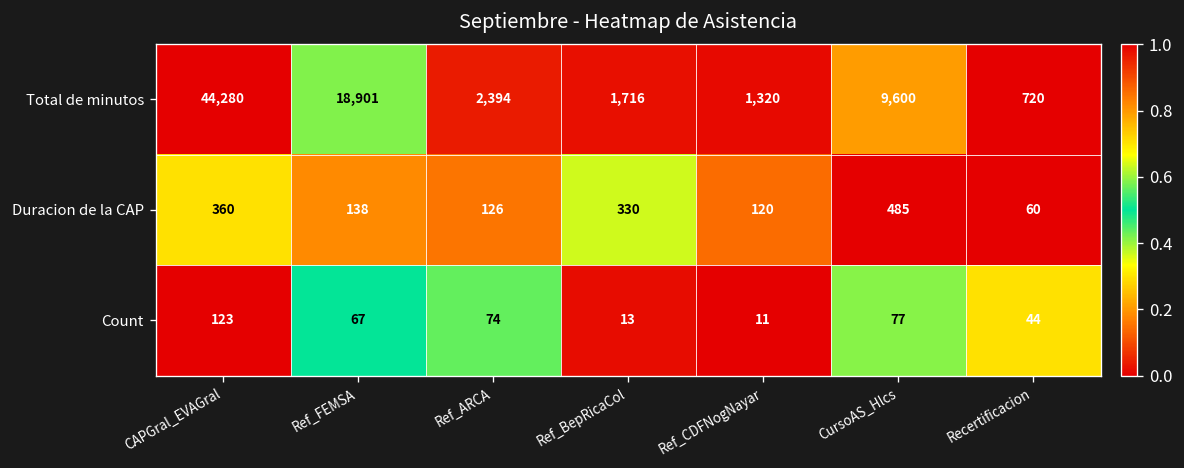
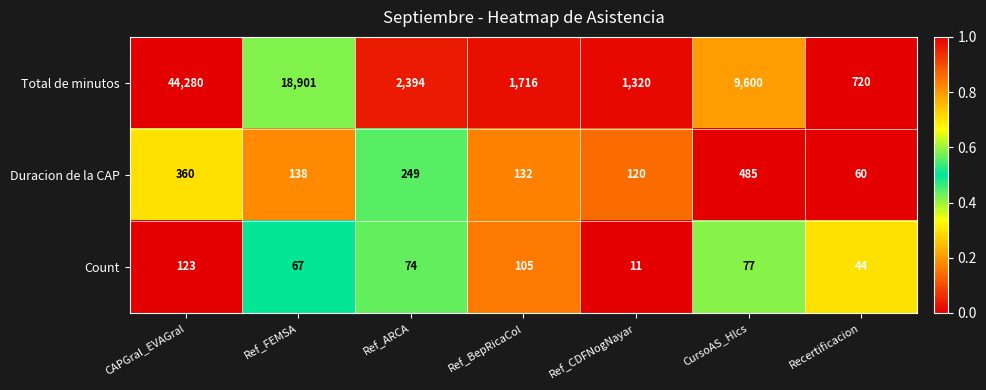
  {
    "Total de minutos": {
      "CAPGral_EVAGral": "44,280",
      "Ref_FEMSA": "18,901",
      "Ref_ARCA": "2,394",
      "Ref_BepRicaCol": "1,716",
      "Ref_CDFNogNayar": "1,320",
      "CursoAS_Hlcs": "9,600",
      "Recertificacion": "720"
    },
    "Duracion de la CAP": {
      "CAPGral_EVAGral": "360",
      "Ref_FEMSA": "138",
-     "Ref_ARCA": "126",
-     "Ref_BepRicaCol": "330",
+     "Ref_ARCA": "249",
+     "Ref_BepRicaCol": "132",
      "Ref_CDFNogNayar": "120",
      "CursoAS_Hlcs": "485",
      "Recertificacion": "60"
    },
    "Count": {
      "CAPGral_EVAGral": "123",
      "Ref_FEMSA": "67",
      "Ref_ARCA": "74",
-     "Ref_BepRicaCol": "13",
+     "Ref_BepRicaCol": "105",
      "Ref_CDFNogNayar": "11",
      "CursoAS_Hlcs": "77",
      "Recertificacion": "44"
    }
  }
